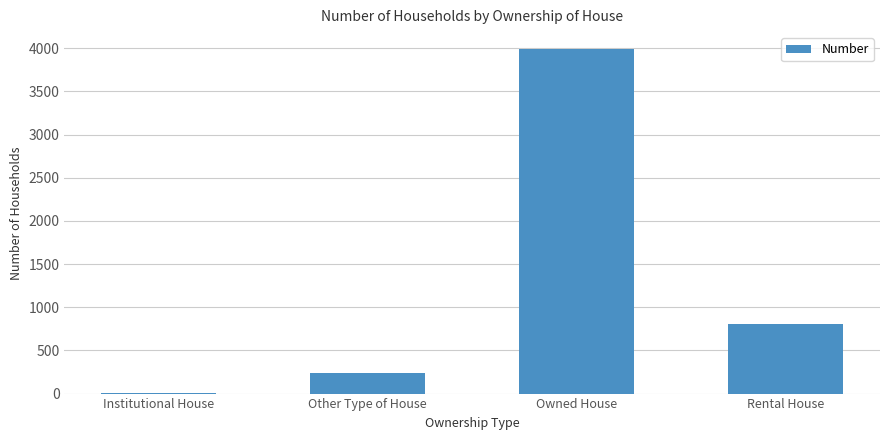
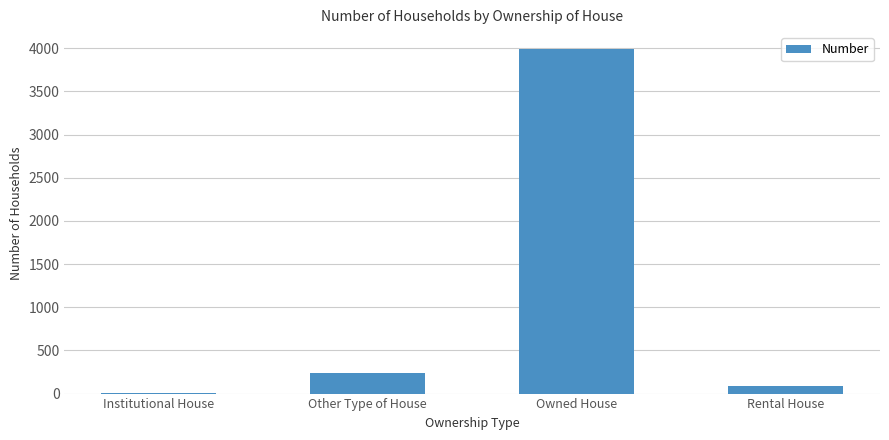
  {
    "Other Type of House": 200,
    "Owned House": 4000,
-   "Rental House": 800
+   "Rental House": 100
  }
